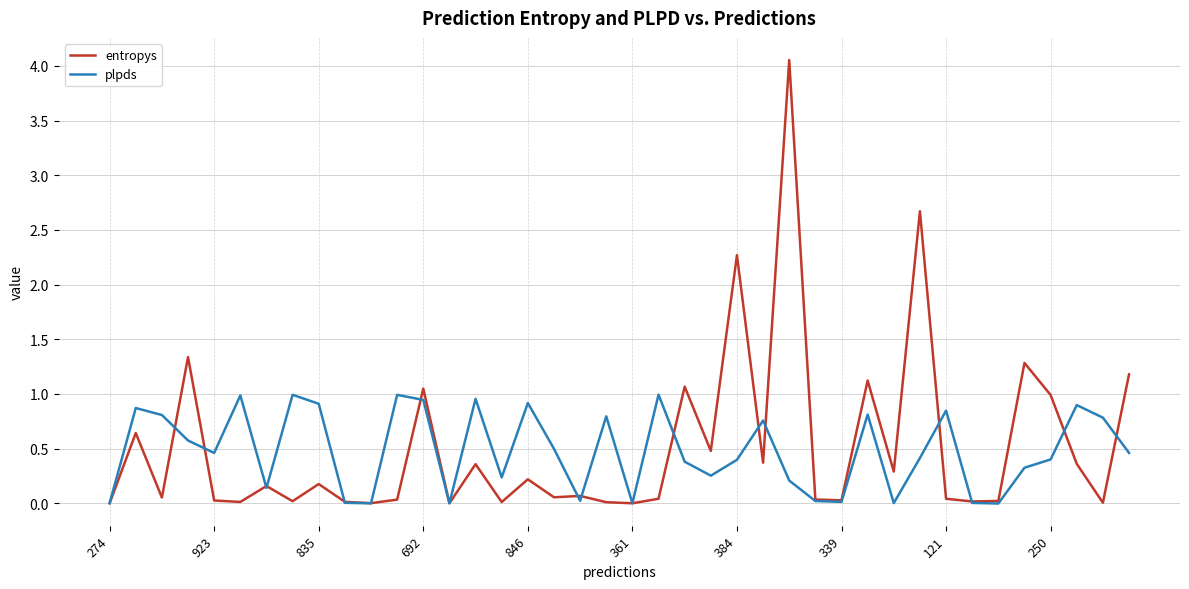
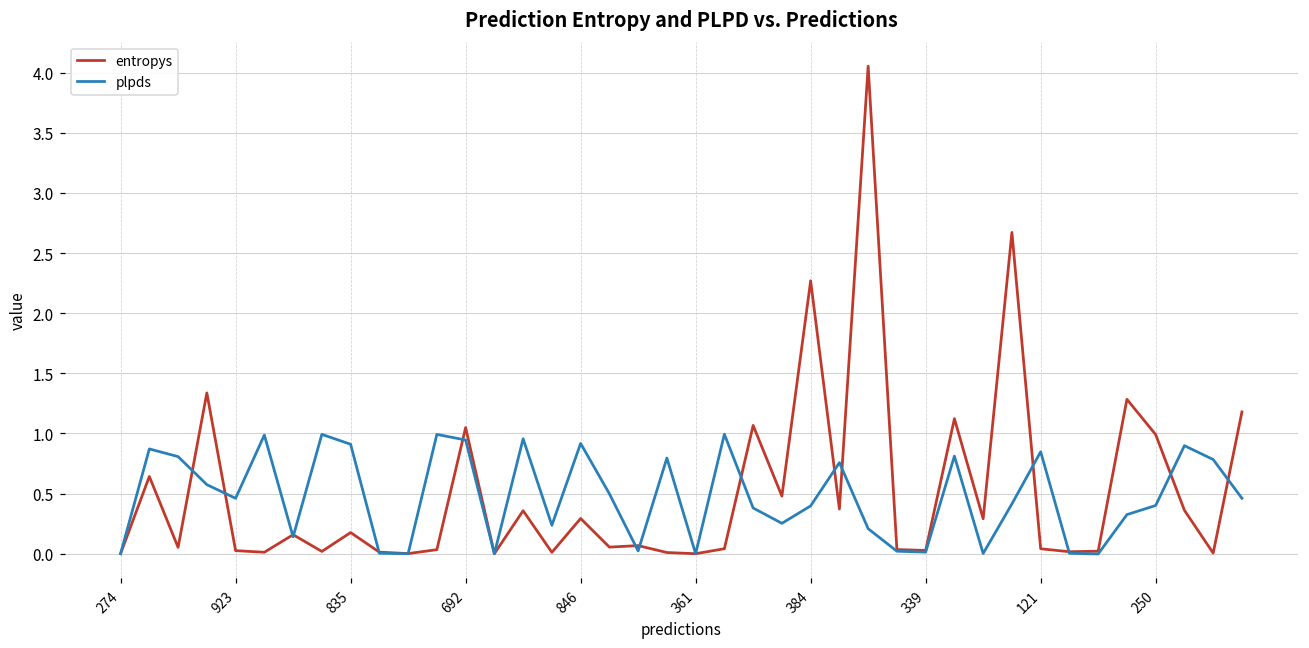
  {
    "entropys": {
      "923": 0.03,
      "835": 0.18,
      "692": 1.05,
-     "846": 0.22,
+     "846": 0.29,
      "384": 2.27,
      "121": 0.04,
      "250": 0.99
    },
    "plpds": {
      "923": 0.46,
      "835": 0.91,
      "692": 0.95,
      "846": 0.92,
      "384": 0.40,
      "121": 0.85,
      "250": 0.40
    }
  }
